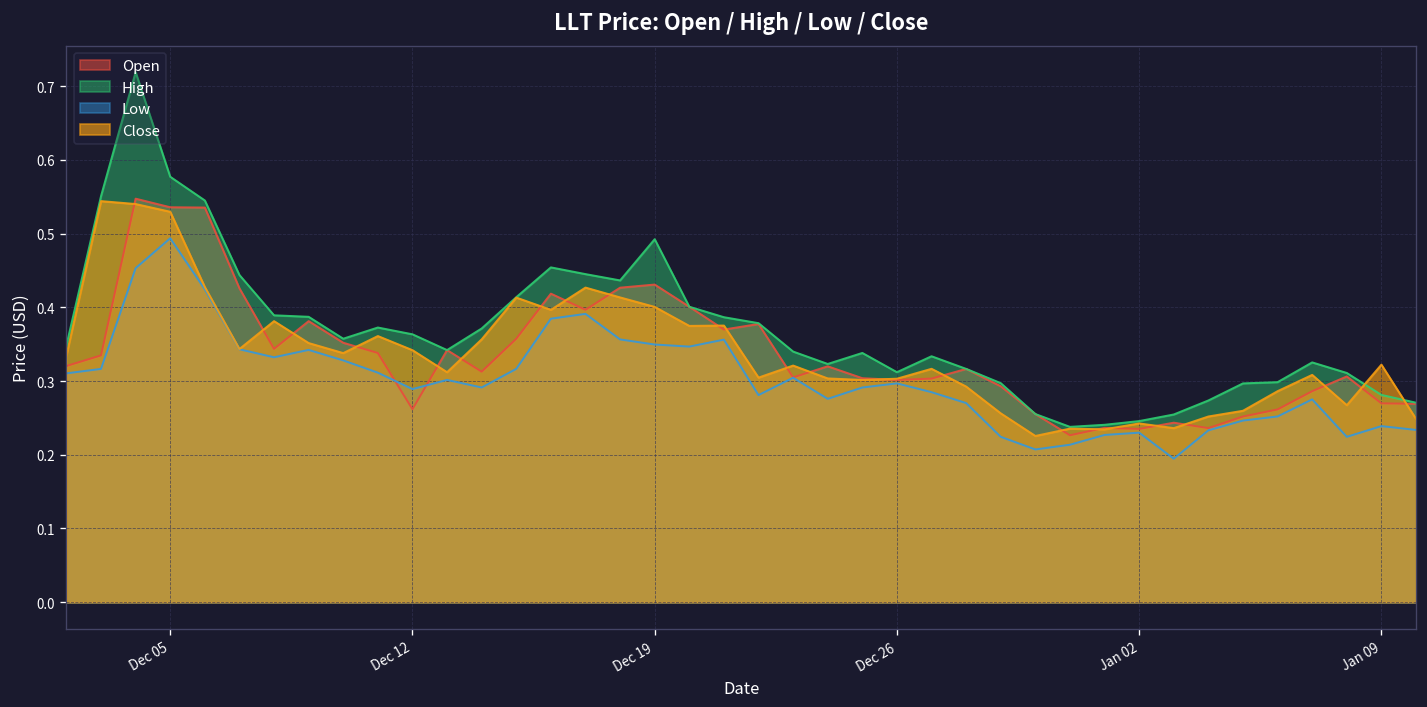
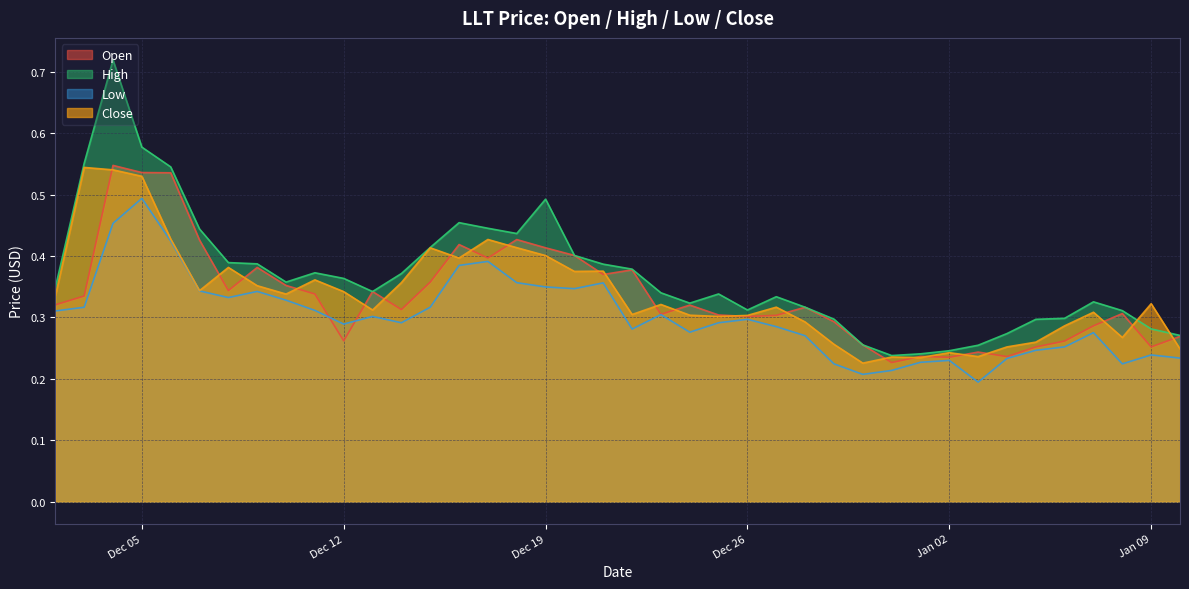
  {
    "Open": {
      "Dec 05": 0.54,
      "Dec 12": 0.26,
-     "Dec 19": 0.43,
+     "Dec 19": 0.41,
      "Jan 02": 0.24,
-     "Jan 09": 0.27
+     "Jan 09": 0.25
    },
    "High": {
      "Dec 05": 0.58,
      "Dec 12": 0.36,
      "Dec 19": 0.49,
      "Dec 26": 0.31,
      "Jan 09": 0.28
    },
    "Low": {
      "Dec 05": 0.49,
      "Dec 12": 0.29,
      "Dec 19": 0.35,
      "Dec 26": 0.30,
      "Jan 02": 0.23,
      "Jan 09": 0.24
    },
    "Close": {
      "Dec 05": 0.53,
      "Dec 12": 0.34,
      "Dec 19": 0.40,
      "Jan 09": 0.32
    }
  }
